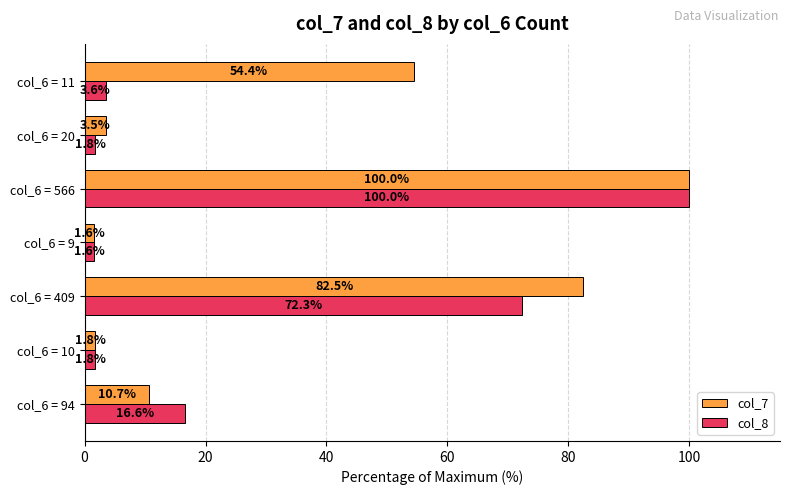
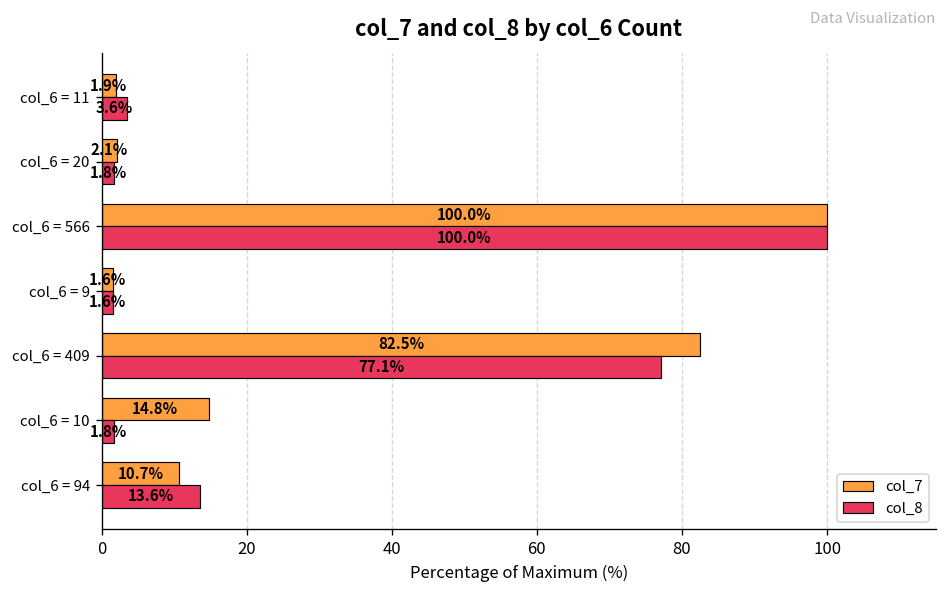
  {
    "col_7": {
-     "col_6 = 11": "54.4%",
-     "col_6 = 20": "3.5%",
+     "col_6 = 11": "1.9%",
+     "col_6 = 20": "2.1%",
      "col_6 = 566": "100.0%",
      "col_6 = 9": "1.6%",
      "col_6 = 409": "82.5%",
-     "col_6 = 10": "1.8%",
+     "col_6 = 10": "14.8%",
      "col_6 = 94": "10.7%"
    },
    "col_8": {
      "col_6 = 11": "3.6%",
      "col_6 = 20": "1.8%",
      "col_6 = 566": "100.0%",
      "col_6 = 9": "1.6%",
-     "col_6 = 409": "72.3%",
+     "col_6 = 409": "77.1%",
      "col_6 = 10": "1.8%",
-     "col_6 = 94": "16.6%"
+     "col_6 = 94": "13.6%"
    }
  }
